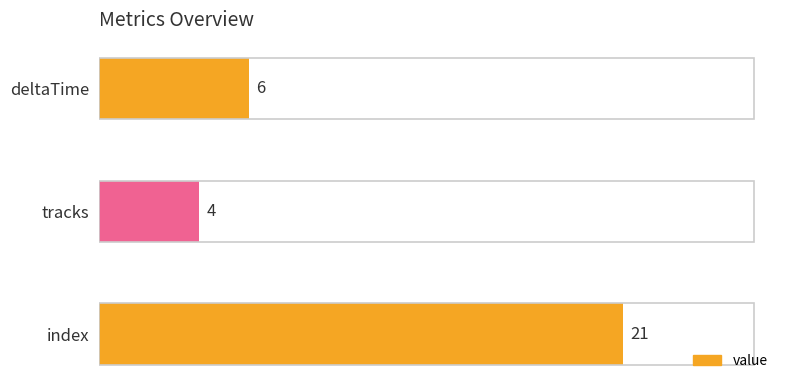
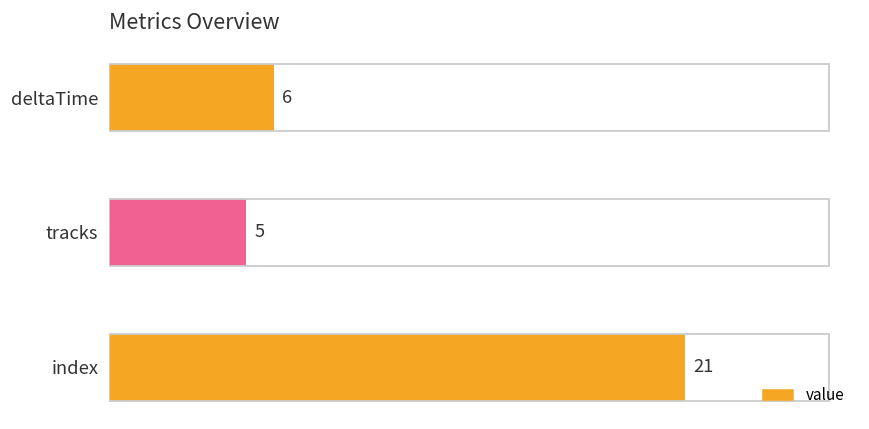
  {
    "deltaTime": 6,
-   "tracks": 4,
+   "tracks": 5,
    "index": 21
  }
